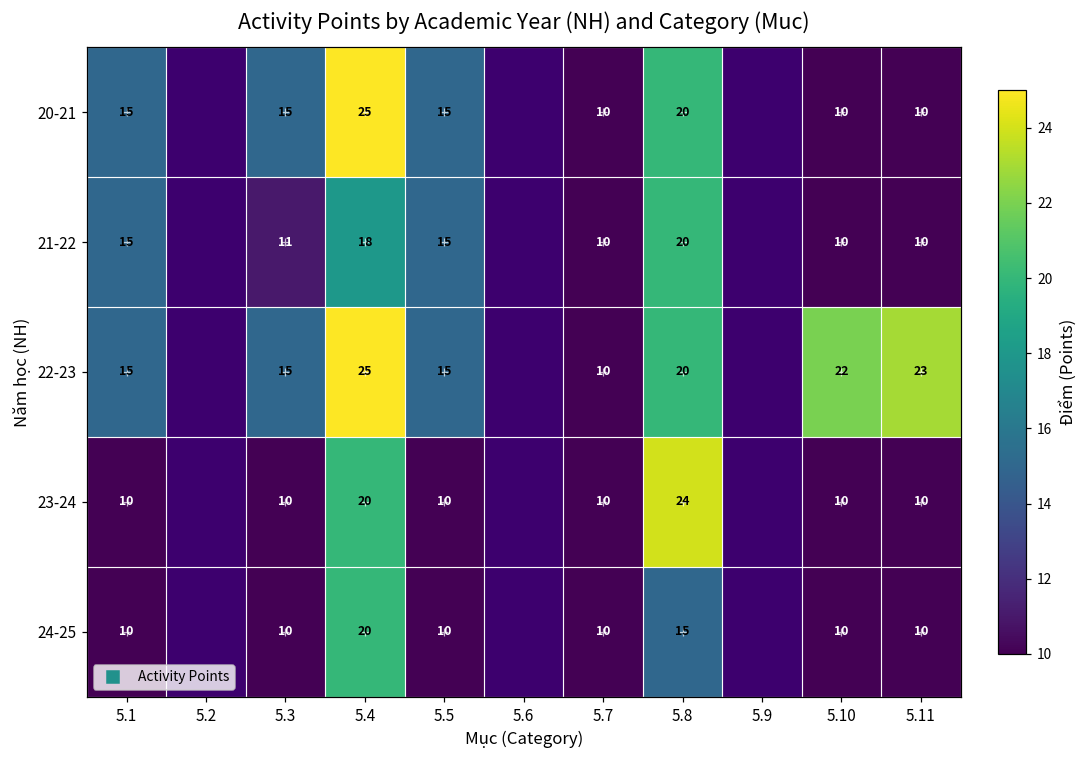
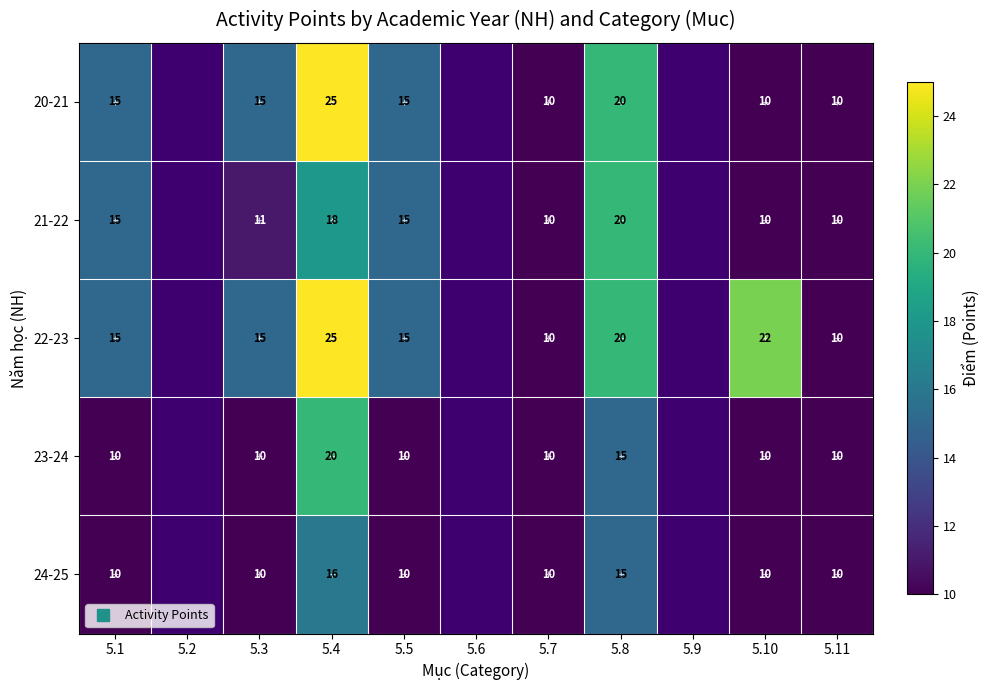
  {
    "22-23": {
-     "5.11": 23
+     "5.11": 10
    },
    "23-24": {
-     "5.8": 24
+     "5.8": 15
    },
    "24-25": {
-     "5.4": 20
+     "5.4": 16
    }
  }
